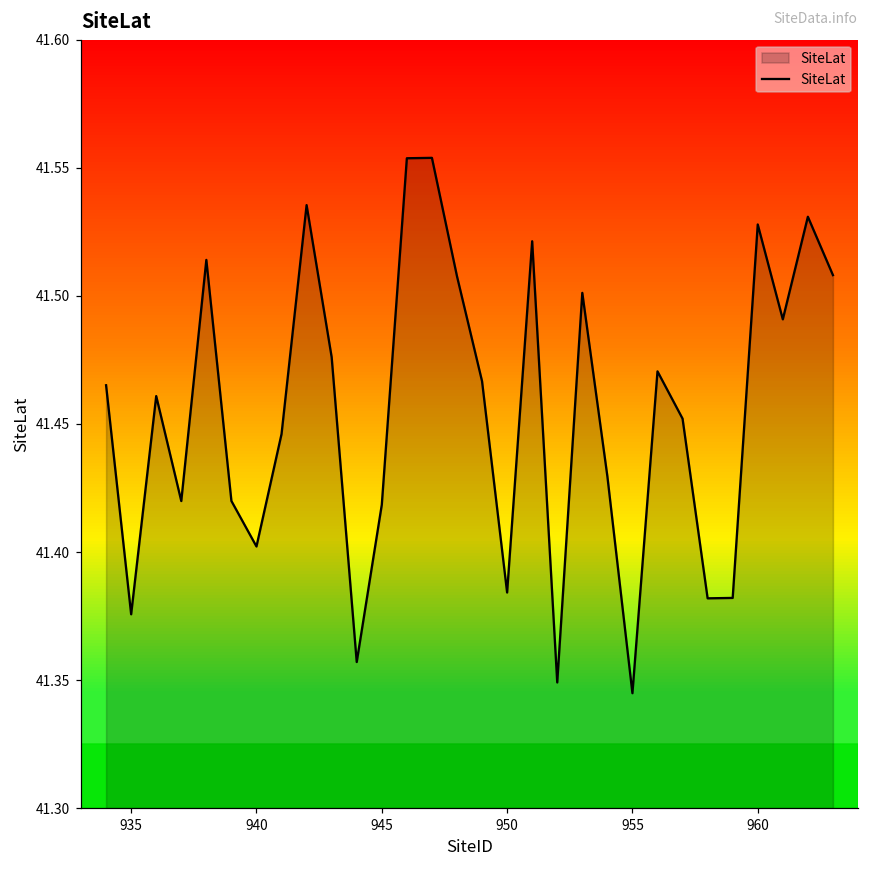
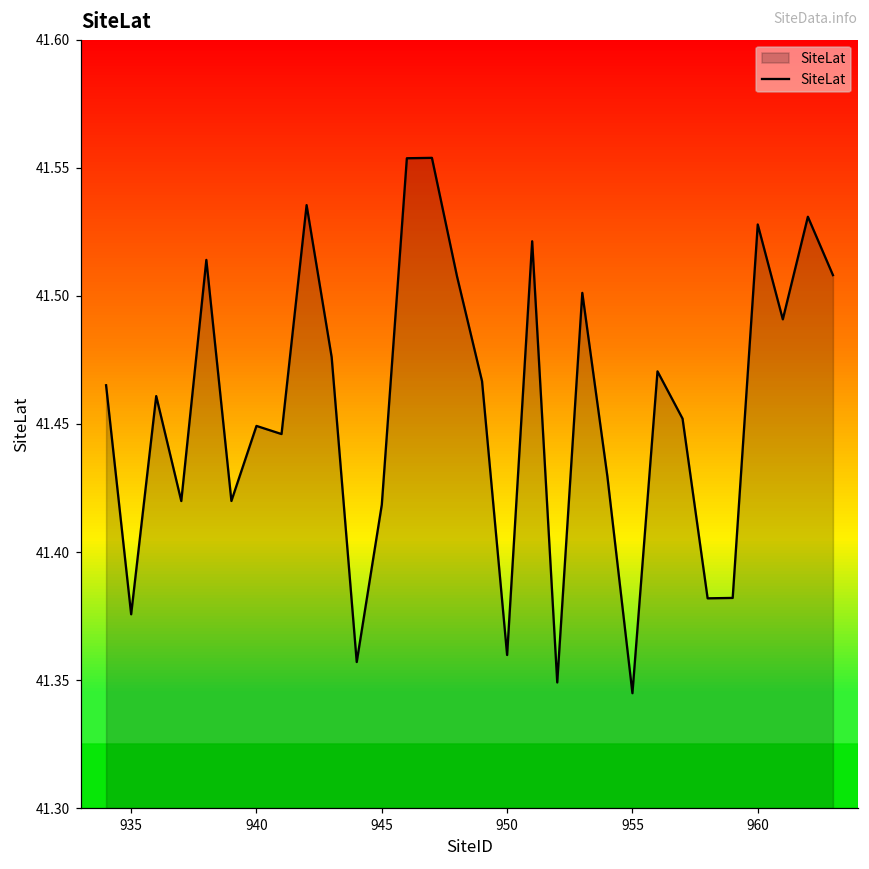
  {
    "935": 41.376,
-   "940": 41.402,
+   "940": 41.449,
    "945": 41.418,
-   "950": 41.384,
+   "950": 41.360,
    "955": 41.345,
    "960": 41.528
  }
